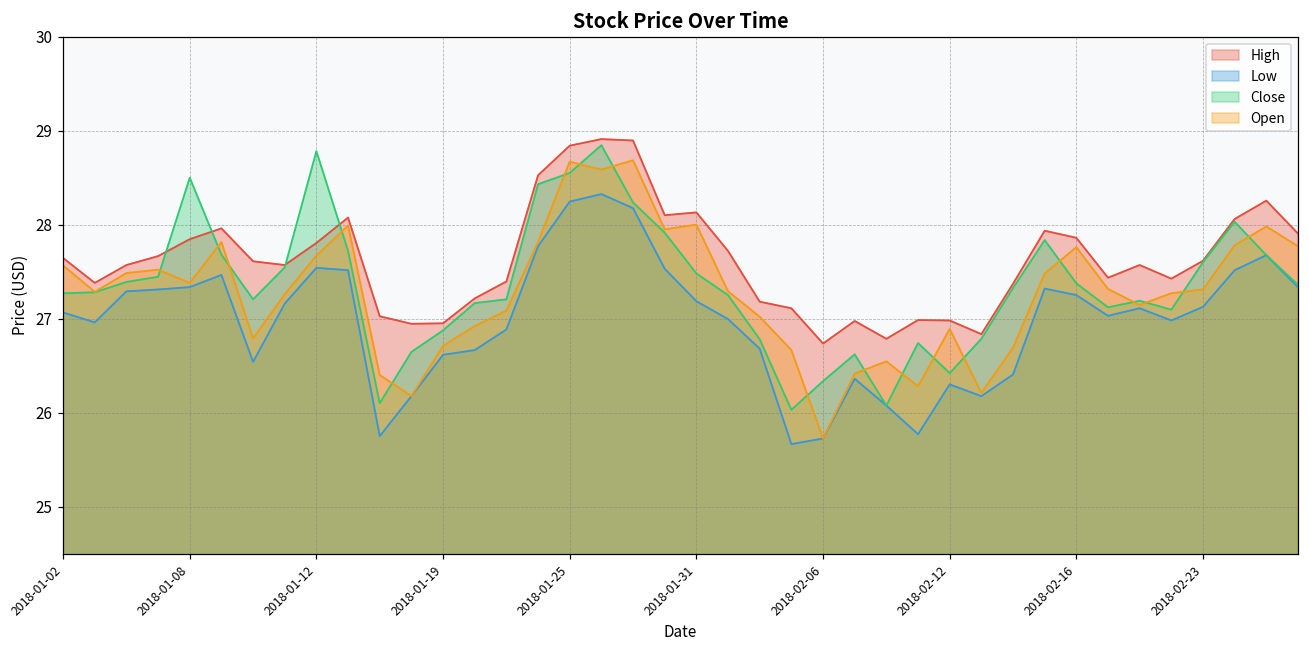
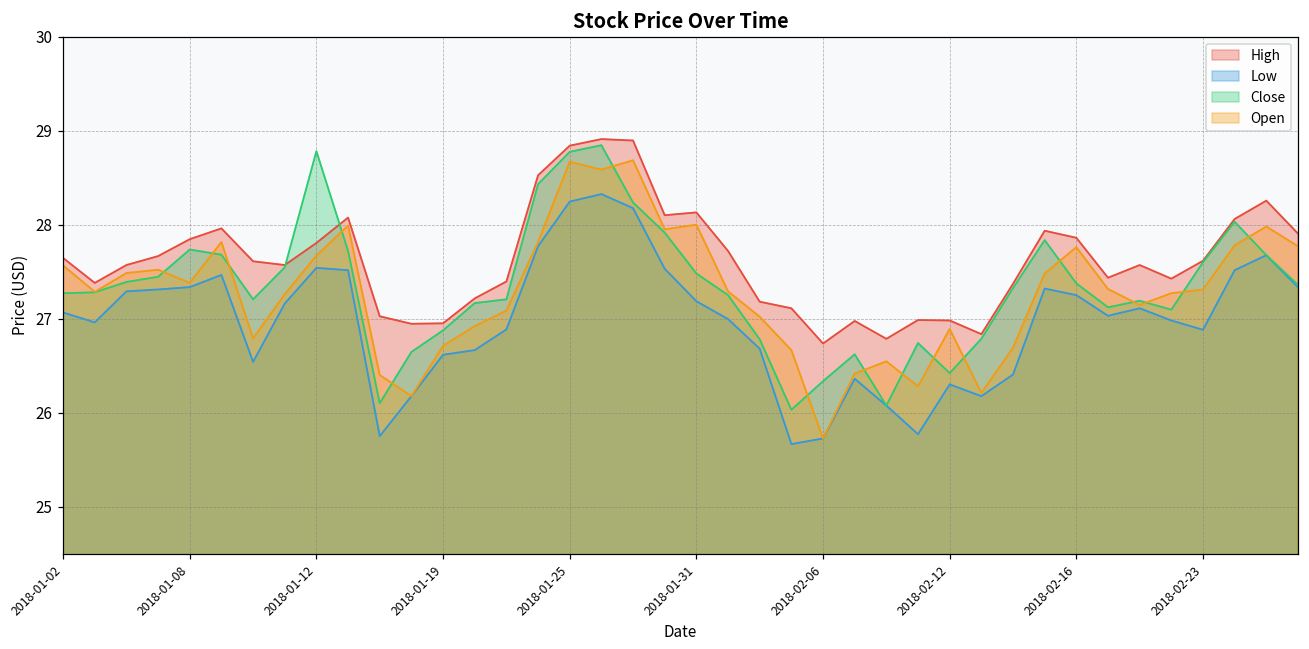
  {
    "Low": {
      "2018-01-02": 27.1,
      "2018-01-08": 27.3,
      "2018-01-12": 27.5,
      "2018-01-19": 26.6,
      "2018-01-25": 28.2,
      "2018-01-31": 27.2,
      "2018-02-12": 26.3,
      "2018-02-16": 27.3,
-     "2018-02-23": 27.1
+     "2018-02-23": 26.9
    },
    "Close": {
      "2018-01-02": 27.3,
-     "2018-01-08": 28.5,
+     "2018-01-08": 27.7,
      "2018-01-12": 28.8,
      "2018-01-19": 26.9,
-     "2018-01-25": 28.5,
+     "2018-01-25": 28.8,
      "2018-01-31": 27.5,
      "2018-02-06": 26.3,
      "2018-02-12": 26.4,
      "2018-02-16": 27.4
    }
  }
